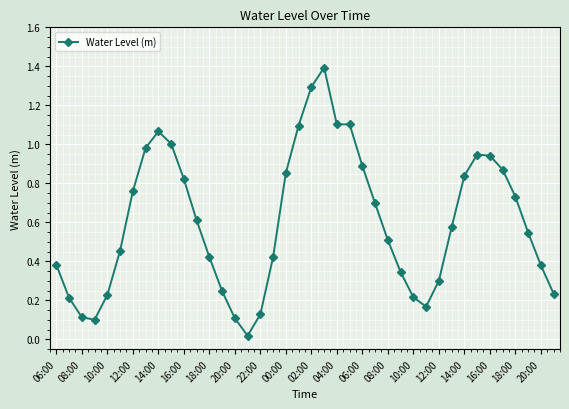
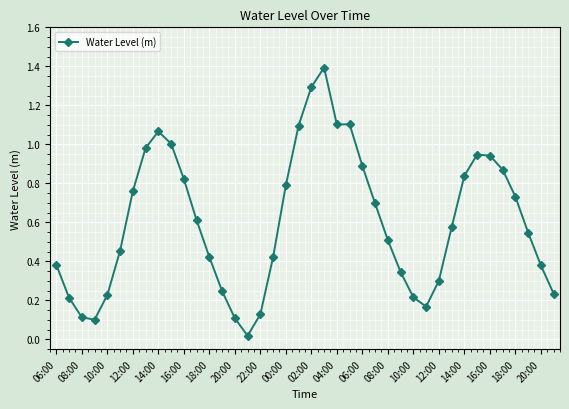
  {
    "22:00": 0.13,
-   "00:00": 0.85,
+   "00:00": 0.79,
    "02:00": 1.29,
    "04:00": 1.10
  }
